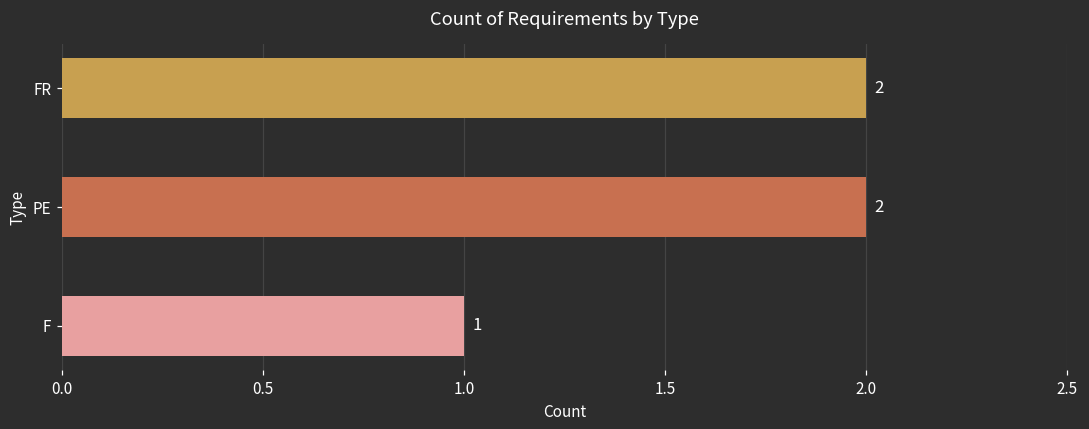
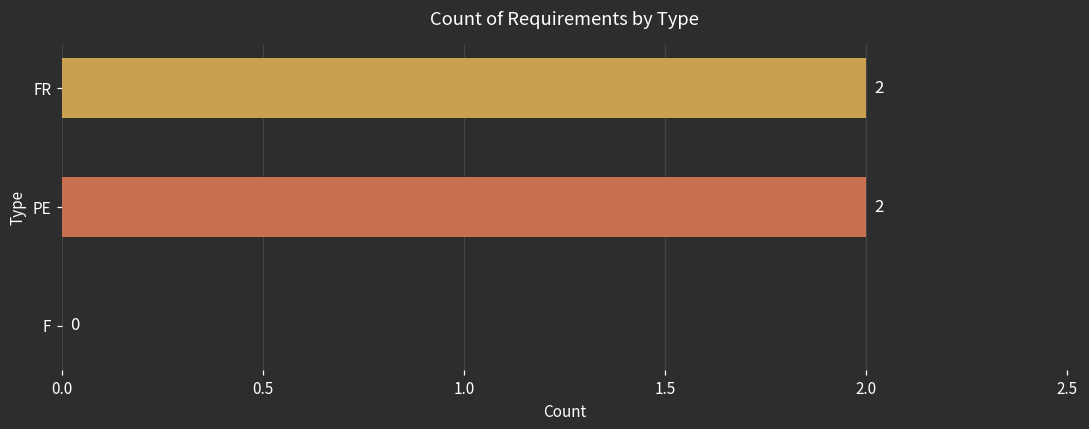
  {
    "FR": 2,
    "PE": 2,
-   "F": 1
+   "F": 0
  }
